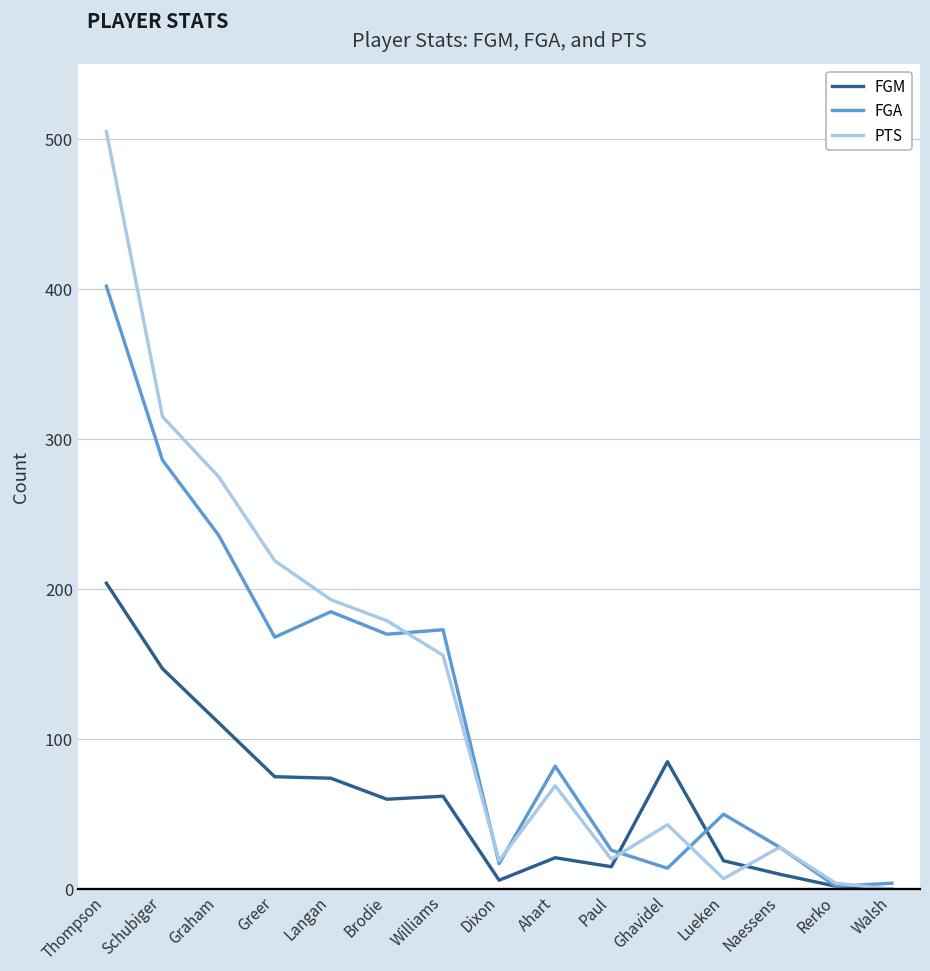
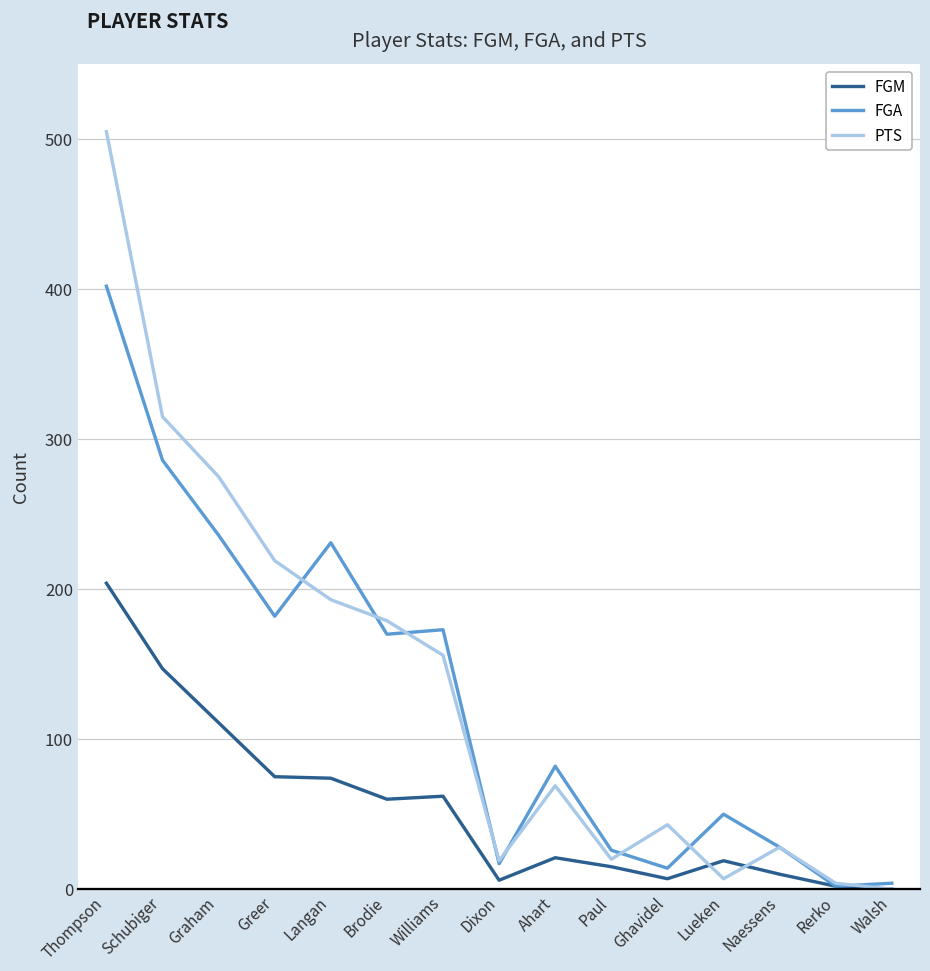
  {
    "FGM": {
      "Thompson": 204,
      "Schubiger": 147,
      "Graham": 111,
      "Greer": 75,
      "Langan": 74,
      "Brodie": 60,
      "Williams": 62,
      "Dixon": 6,
      "Ahart": 21,
      "Paul": 15,
-     "Ghavidel": 85,
+     "Ghavidel": 7,
      "Lueken": 19,
      "Naessens": 10
    },
    "FGA": {
      "Thompson": 402,
      "Schubiger": 286,
      "Graham": 236,
-     "Greer": 168,
-     "Langan": 185,
+     "Greer": 182,
+     "Langan": 231,
      "Brodie": 170,
      "Williams": 173,
      "Dixon": 17,
      "Ahart": 82,
      "Paul": 26,
      "Ghavidel": 14,
      "Lueken": 50,
      "Walsh": 4
    },
    "PTS": {
      "Thompson": 505,
      "Schubiger": 315,
      "Graham": 275,
      "Greer": 219,
      "Langan": 193,
      "Brodie": 179,
      "Williams": 156,
      "Dixon": 19,
      "Ahart": 69,
      "Paul": 20,
      "Ghavidel": 43,
      "Lueken": 7,
      "Rerko": 4
    }
  }
